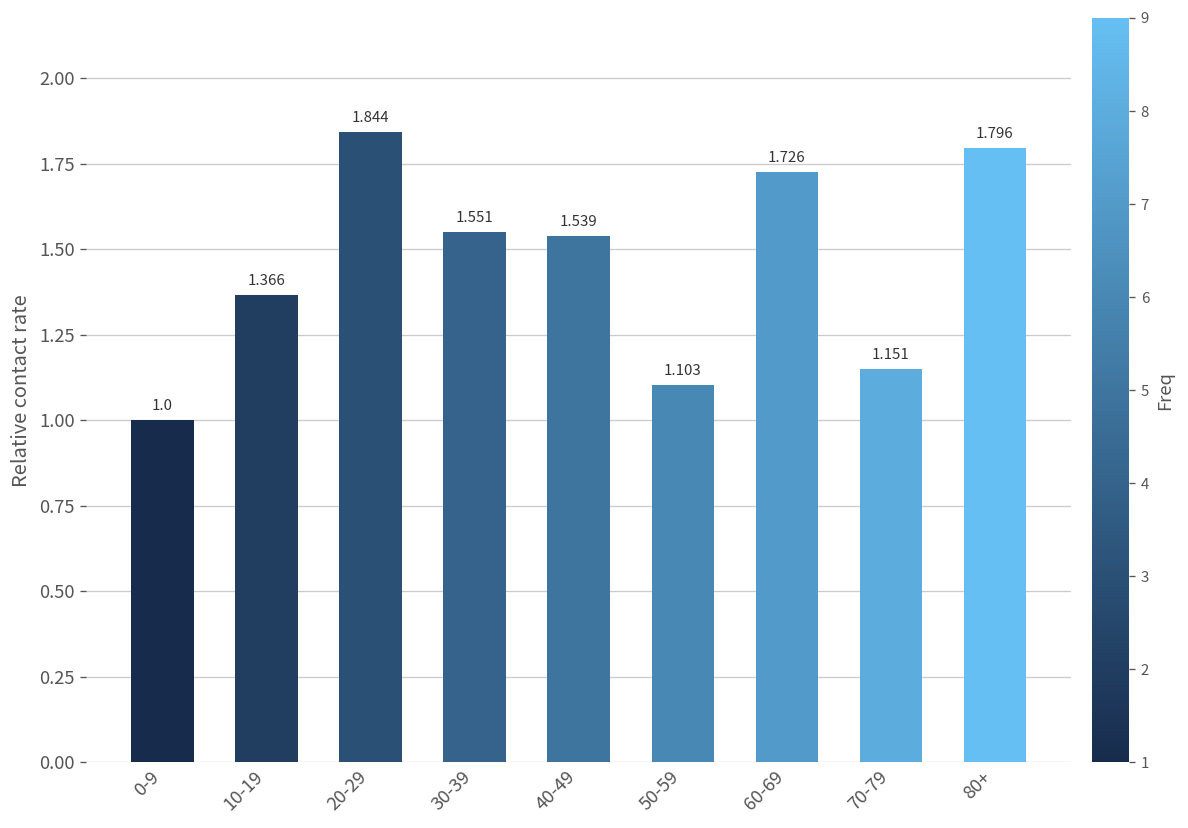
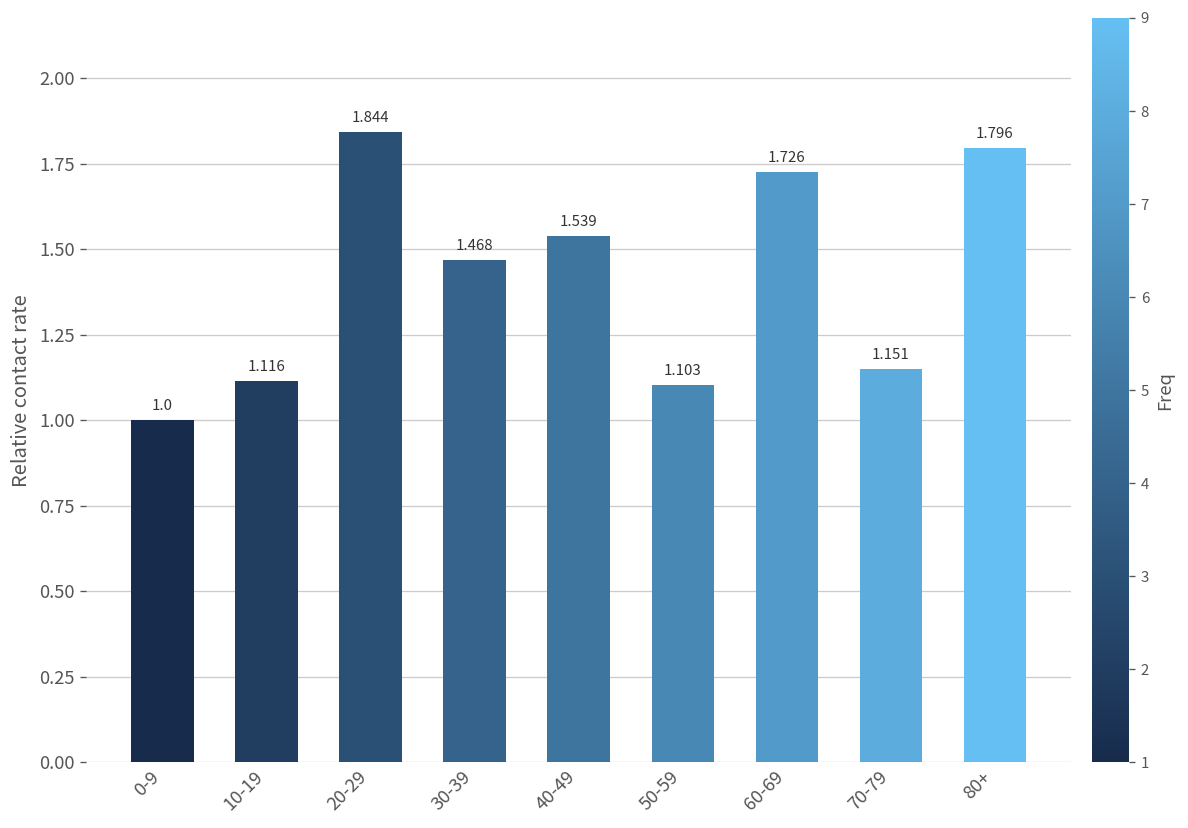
  {
    "0-9": 1.0,
-   "10-19": 1.366,
+   "10-19": 1.116,
    "20-29": 1.844,
-   "30-39": 1.551,
+   "30-39": 1.468,
    "40-49": 1.539,
    "50-59": 1.103,
    "60-69": 1.726,
    "70-79": 1.151,
    "80+": 1.796
  }
